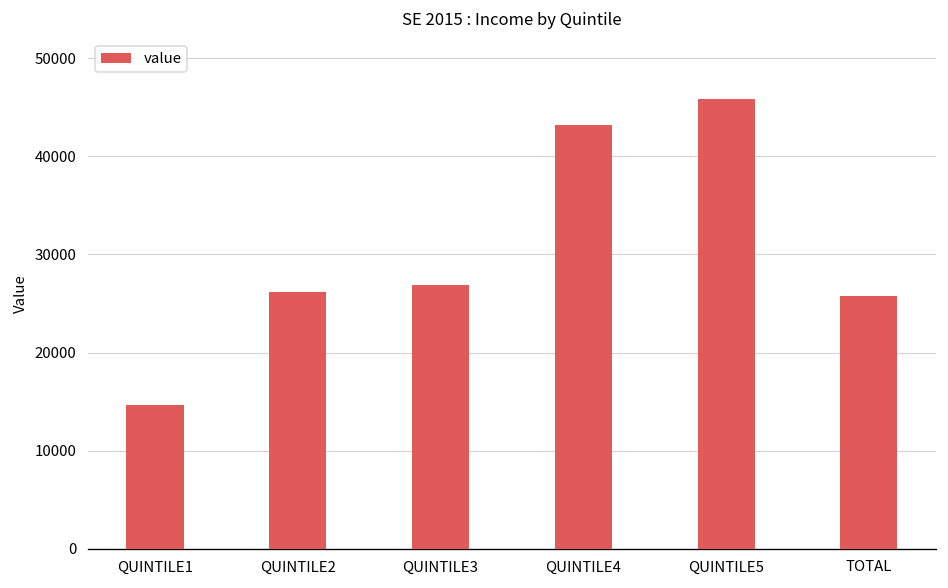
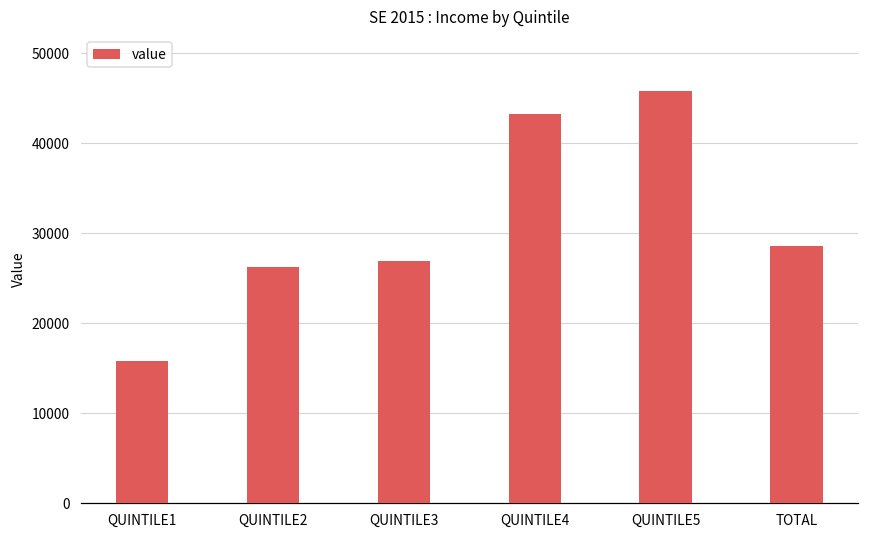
  {
-   "QUINTILE1": 15000,
+   "QUINTILE1": 16000,
    "QUINTILE2": 26000,
    "QUINTILE3": 27000,
    "QUINTILE4": 43000,
    "QUINTILE5": 46000,
-   "TOTAL": 26000
+   "TOTAL": 29000
  }
